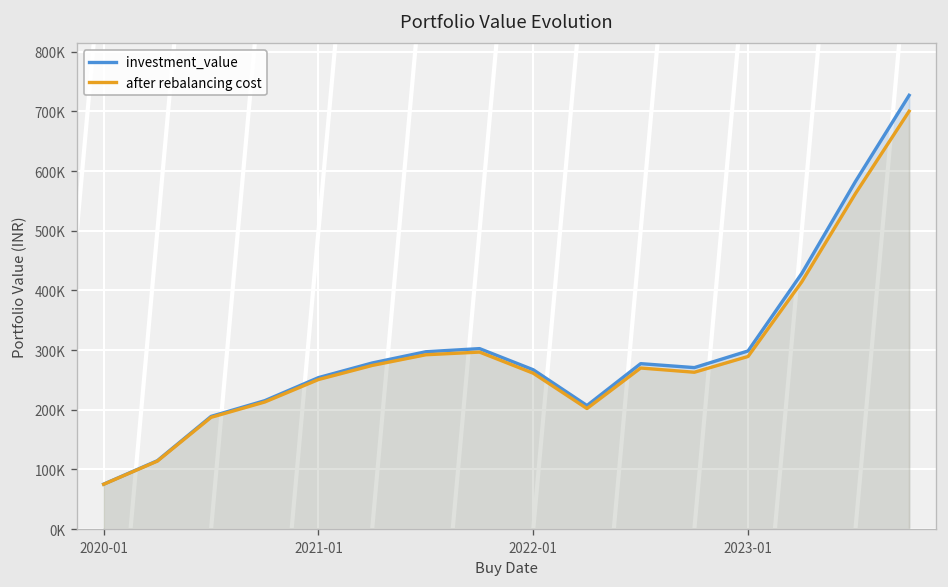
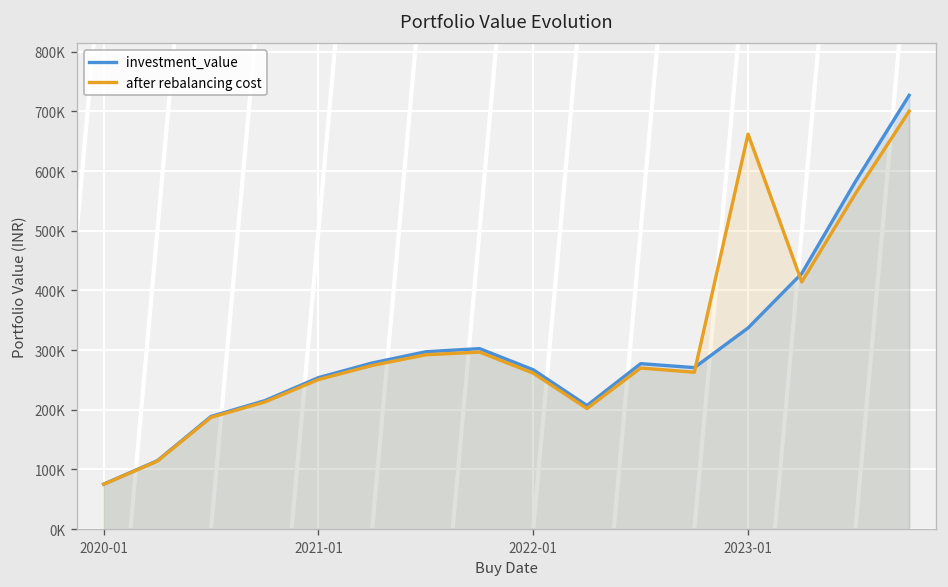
  {
    "investment_value": {
      "2022-01": 270000,
-     "2023-01": 300000
+     "2023-01": 340000
    },
    "after rebalancing cost": {
      "2022-01": 260000,
-     "2023-01": 290000
+     "2023-01": 660000
    }
  }
